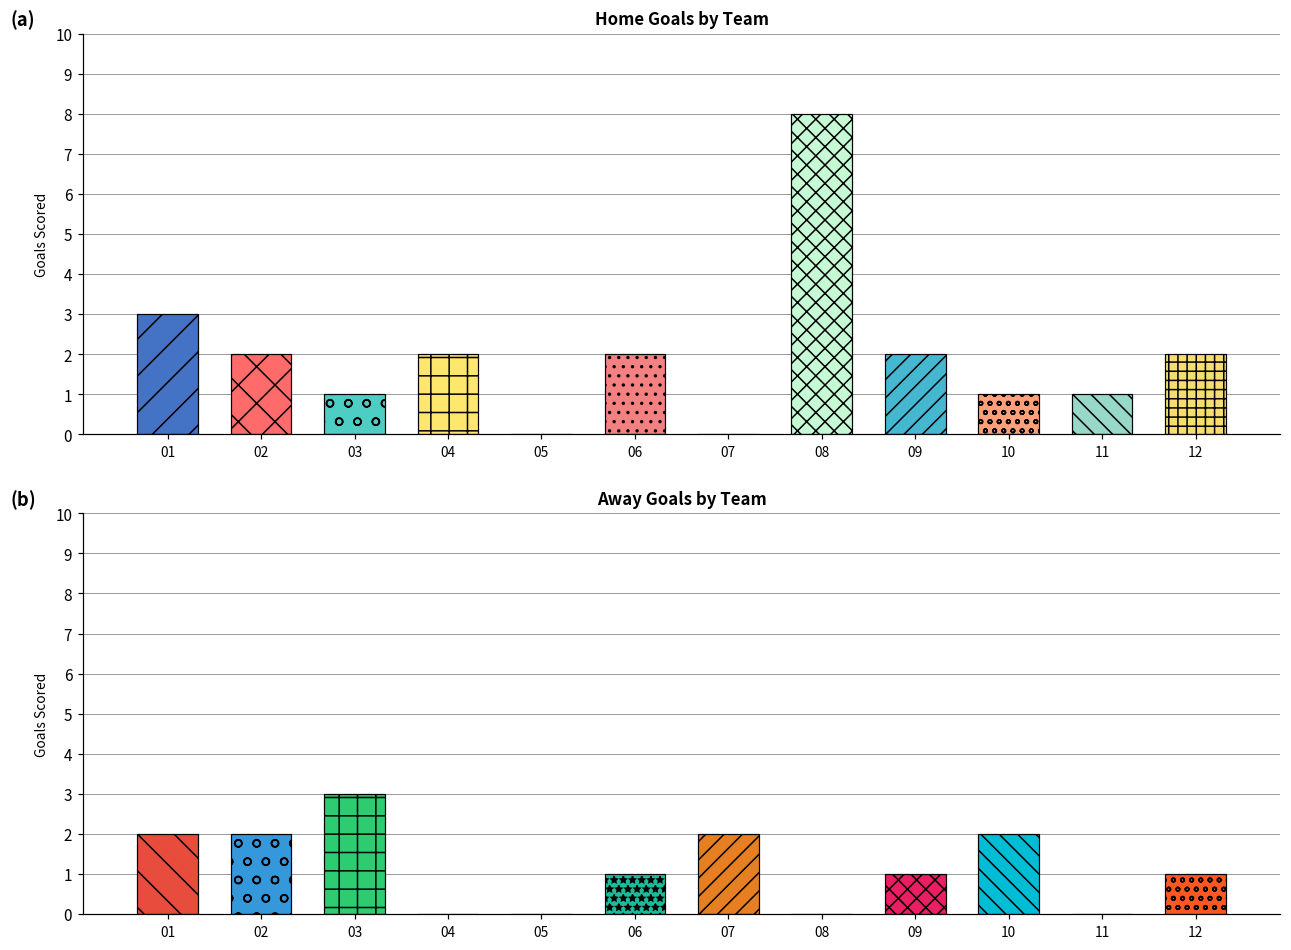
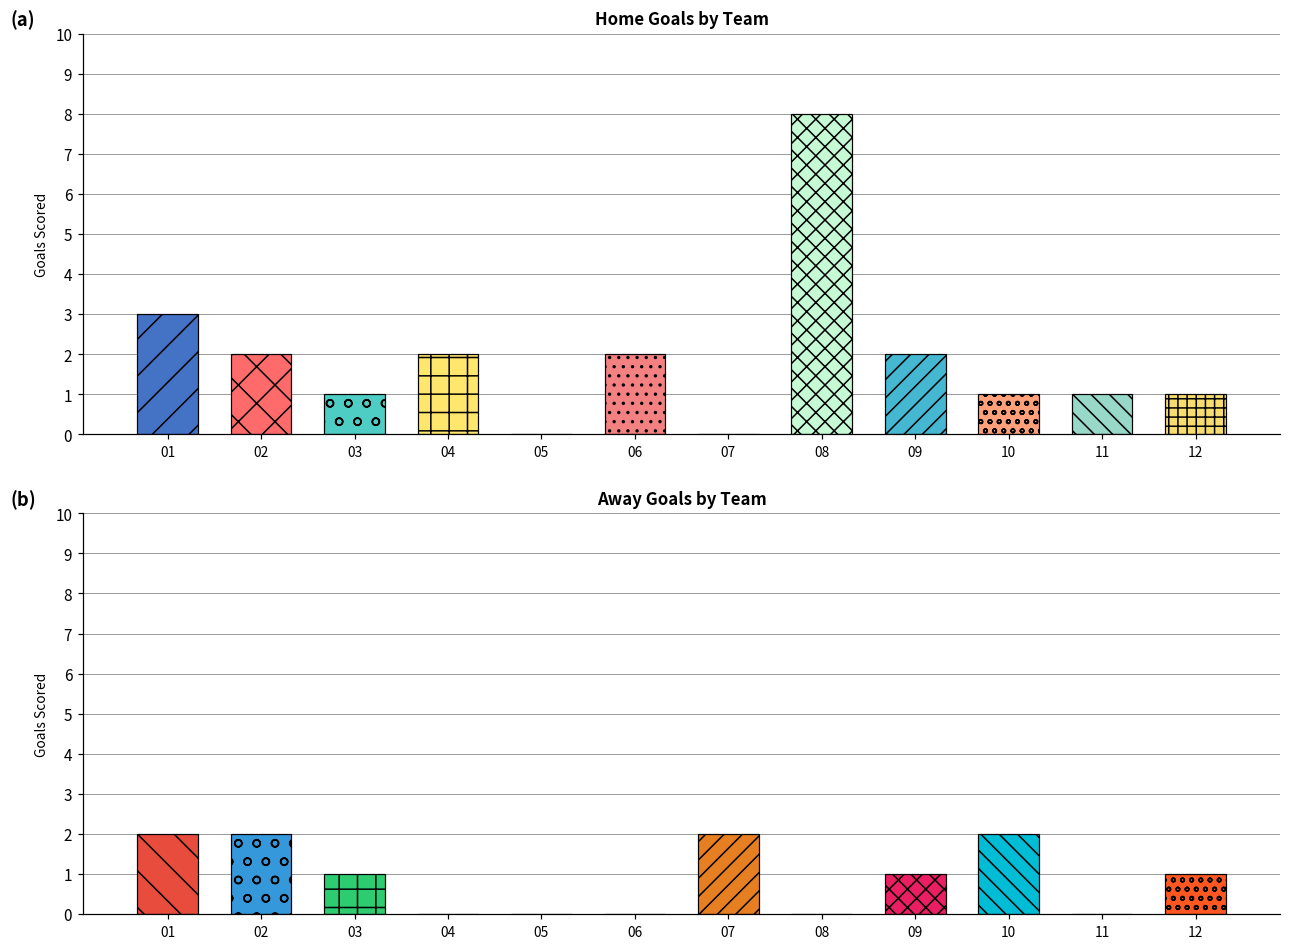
  {
    "Home Goals by Team": {
      "01": 3,
      "02": 2,
      "03": 1,
      "04": 2,
      "05": 0,
      "06": 2,
      "07": 0,
      "08": 8,
      "09": 2,
      "10": 1,
      "11": 1,
-     "12": 2
+     "12": 1
    },
    "Away Goals by Team": {
      "01": 2,
      "02": 2,
-     "03": 3,
+     "03": 1,
      "04": 0,
      "05": 0,
-     "06": 1,
+     "06": 0,
      "07": 2,
      "08": 0,
      "09": 1,
      "10": 2,
      "11": 0,
      "12": 1
    }
  }
